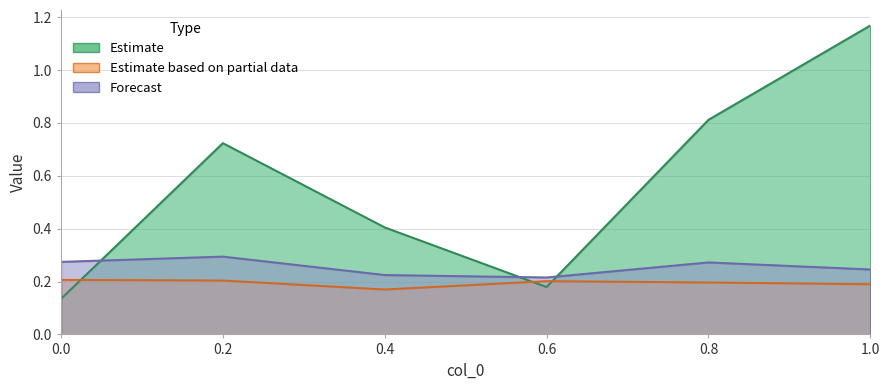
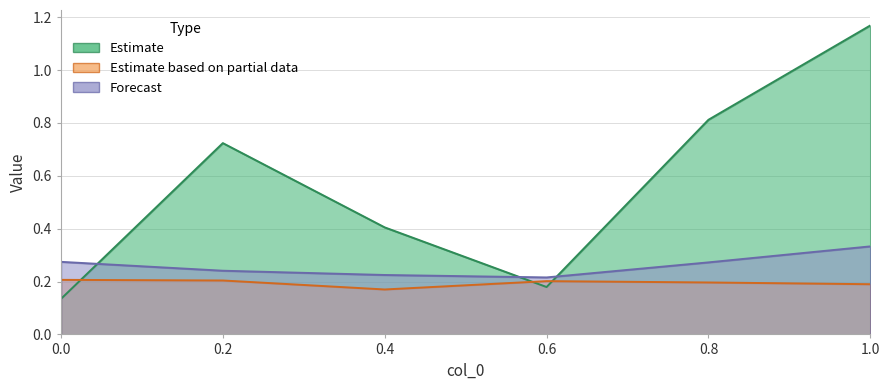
  {
    "Estimate": {
      "0.0": 0.13,
      "0.2": 0.72,
      "0.4": 0.41,
      "0.6": 0.18,
      "0.8": 0.81,
      "1.0": 1.17
    },
    "Estimate based on partial data": {
      "0.0": 0.21,
      "0.2": 0.20,
      "0.4": 0.17,
      "0.6": 0.20,
      "0.8": 0.20,
      "1.0": 0.19
    },
    "Forecast": {
      "0.0": 0.27,
-     "0.2": 0.29,
+     "0.2": 0.24,
      "0.4": 0.22,
      "0.6": 0.22,
      "0.8": 0.27,
-     "1.0": 0.25
+     "1.0": 0.33
    }
  }
